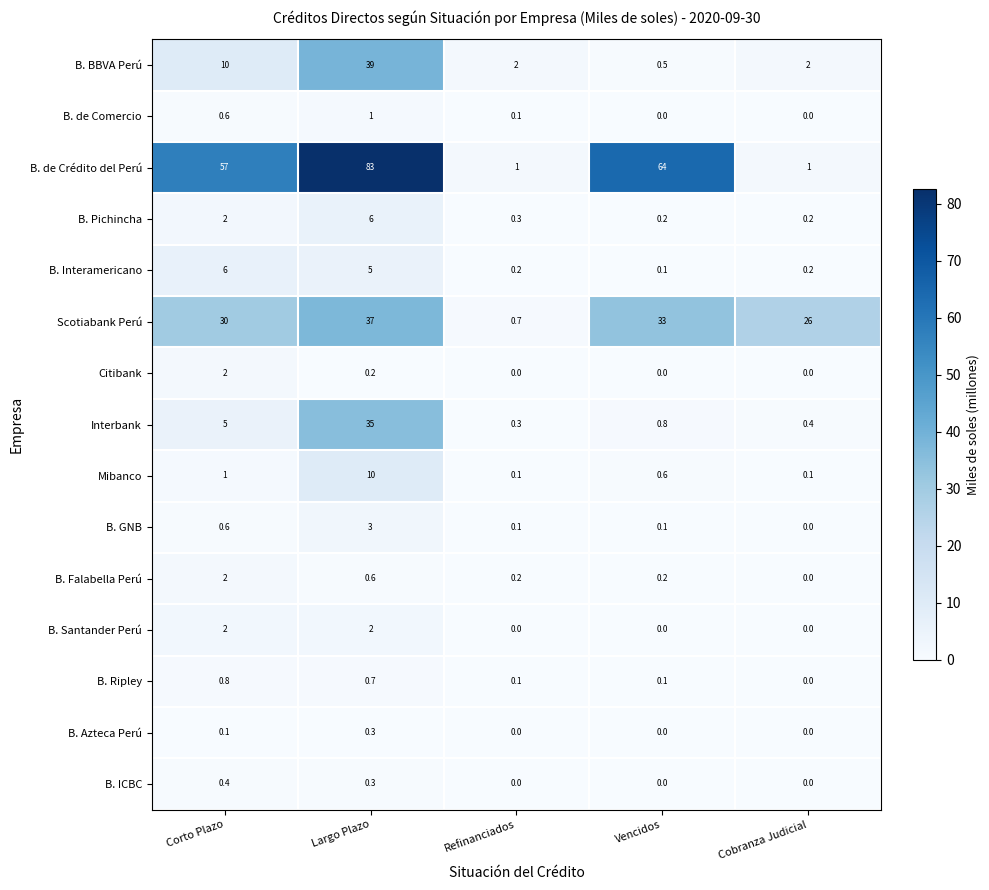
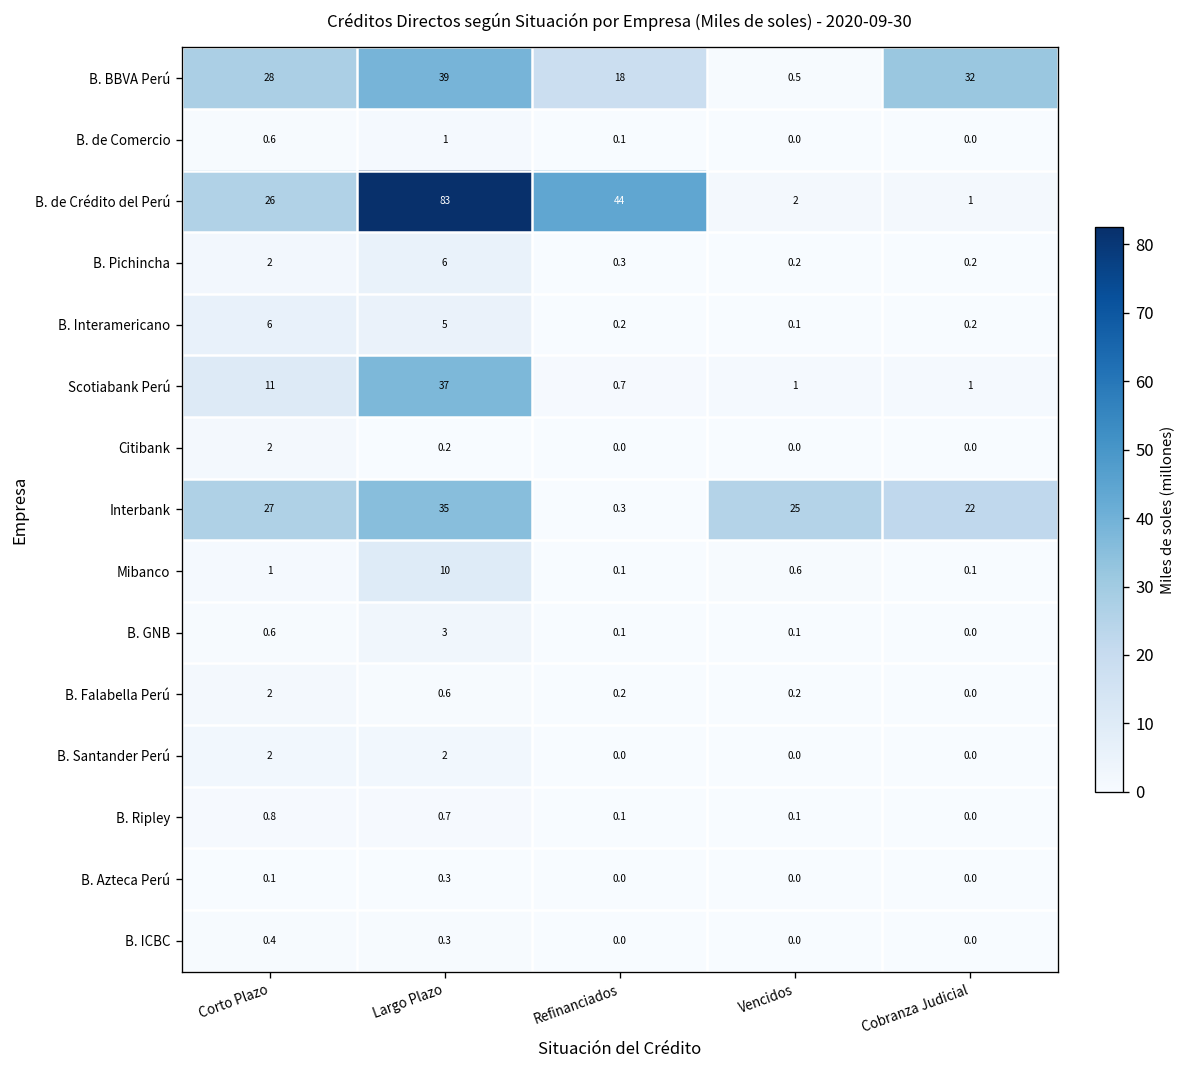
  {
    "B. BBVA Perú": {
-     "Corto Plazo": 10,
+     "Corto Plazo": 28,
      "Largo Plazo": 39,
-     "Refinanciados": 2,
+     "Refinanciados": 18,
      "Vencidos": 0.5,
-     "Cobranza Judicial": 2
+     "Cobranza Judicial": 32
    },
    "B. de Comercio": {
      "Corto Plazo": 0.6,
      "Largo Plazo": 1,
      "Refinanciados": 0.1,
      "Vencidos": 0.0,
      "Cobranza Judicial": 0.0
    },
    "B. de Crédito del Perú": {
-     "Corto Plazo": 57,
+     "Corto Plazo": 26,
      "Largo Plazo": 83,
-     "Refinanciados": 1,
-     "Vencidos": 64,
+     "Refinanciados": 44,
+     "Vencidos": 2,
      "Cobranza Judicial": 1
    },
    "B. Pichincha": {
      "Corto Plazo": 2,
      "Largo Plazo": 6,
      "Refinanciados": 0.3,
      "Vencidos": 0.2,
      "Cobranza Judicial": 0.2
    },
    "B. Interamericano": {
      "Corto Plazo": 6,
      "Largo Plazo": 5,
      "Refinanciados": 0.2,
      "Vencidos": 0.1,
      "Cobranza Judicial": 0.2
    },
    "Scotiabank Perú": {
-     "Corto Plazo": 30,
+     "Corto Plazo": 11,
      "Largo Plazo": 37,
      "Refinanciados": 0.7,
-     "Vencidos": 33,
-     "Cobranza Judicial": 26
+     "Vencidos": 1,
+     "Cobranza Judicial": 1
    },
    "Citibank": {
      "Corto Plazo": 2,
      "Largo Plazo": 0.2,
      "Refinanciados": 0.0,
      "Vencidos": 0.0,
      "Cobranza Judicial": 0.0
    },
    "Interbank": {
-     "Corto Plazo": 5,
+     "Corto Plazo": 27,
      "Largo Plazo": 35,
      "Refinanciados": 0.3,
-     "Vencidos": 0.8,
-     "Cobranza Judicial": 0.4
+     "Vencidos": 25,
+     "Cobranza Judicial": 22
    },
    "Mibanco": {
      "Corto Plazo": 1,
      "Largo Plazo": 10,
      "Refinanciados": 0.1,
      "Vencidos": 0.6,
      "Cobranza Judicial": 0.1
    },
    "B. GNB": {
      "Corto Plazo": 0.6,
      "Largo Plazo": 3,
      "Refinanciados": 0.1,
      "Vencidos": 0.1,
      "Cobranza Judicial": 0.0
    },
    "B. Falabella Perú": {
      "Corto Plazo": 2,
      "Largo Plazo": 0.6,
      "Refinanciados": 0.2,
      "Vencidos": 0.2,
      "Cobranza Judicial": 0.0
    },
    "B. Santander Perú": {
      "Corto Plazo": 2,
      "Largo Plazo": 2,
      "Refinanciados": 0.0,
      "Vencidos": 0.0,
      "Cobranza Judicial": 0.0
    },
    "B. Ripley": {
      "Corto Plazo": 0.8,
      "Largo Plazo": 0.7,
      "Refinanciados": 0.1,
      "Vencidos": 0.1,
      "Cobranza Judicial": 0.0
    },
    "B. Azteca Perú": {
      "Corto Plazo": 0.1,
      "Largo Plazo": 0.3,
      "Refinanciados": 0.0,
      "Vencidos": 0.0,
      "Cobranza Judicial": 0.0
    },
    "B. ICBC": {
      "Corto Plazo": 0.4,
      "Largo Plazo": 0.3,
      "Refinanciados": 0.0,
      "Vencidos": 0.0,
      "Cobranza Judicial": 0.0
    }
  }
